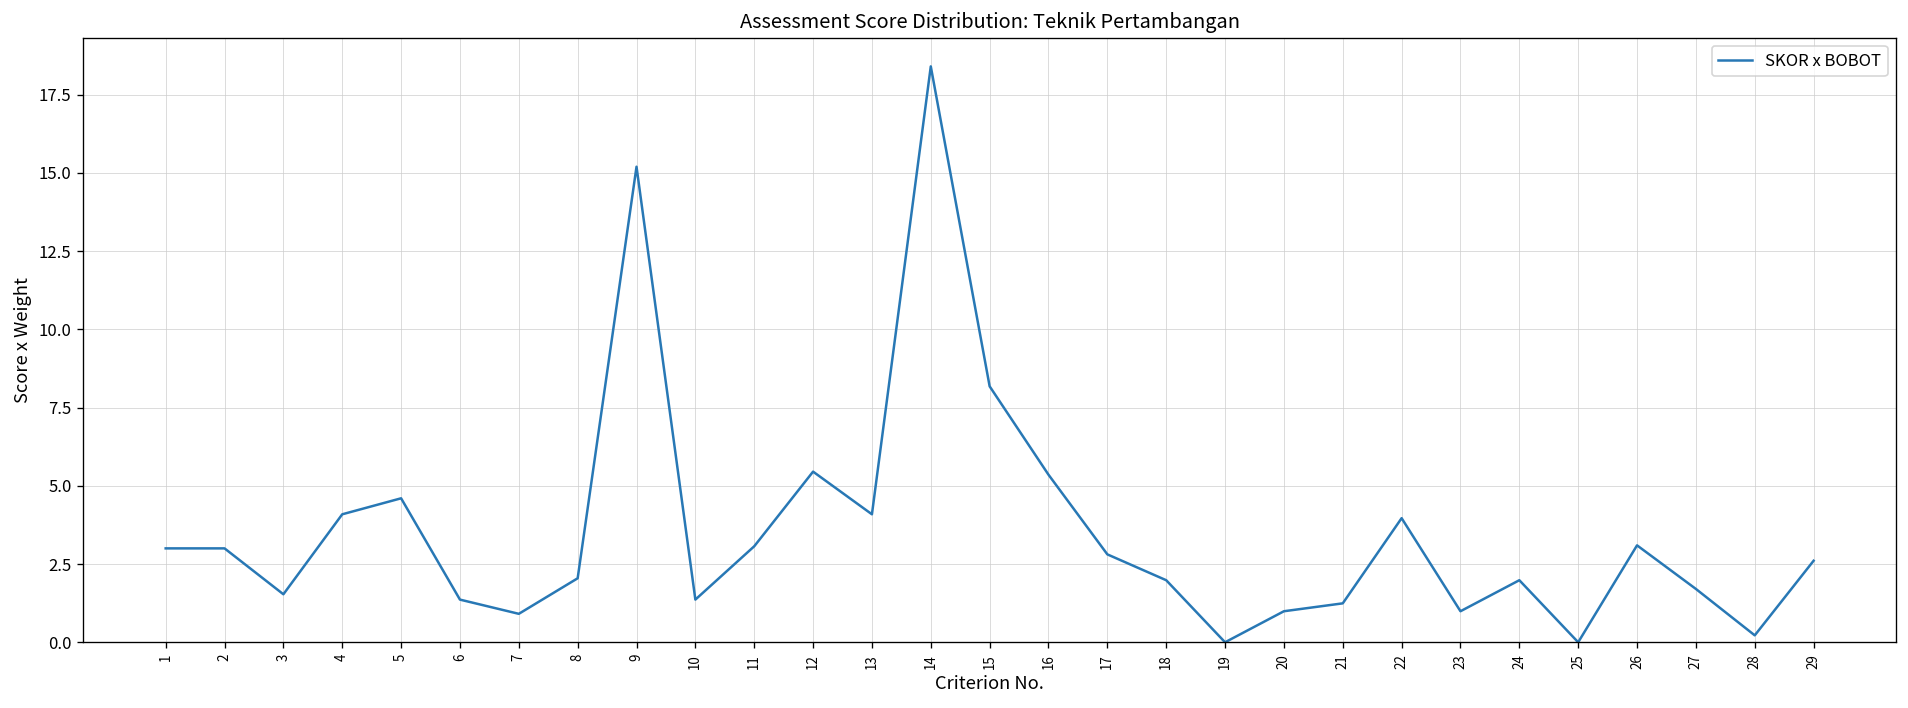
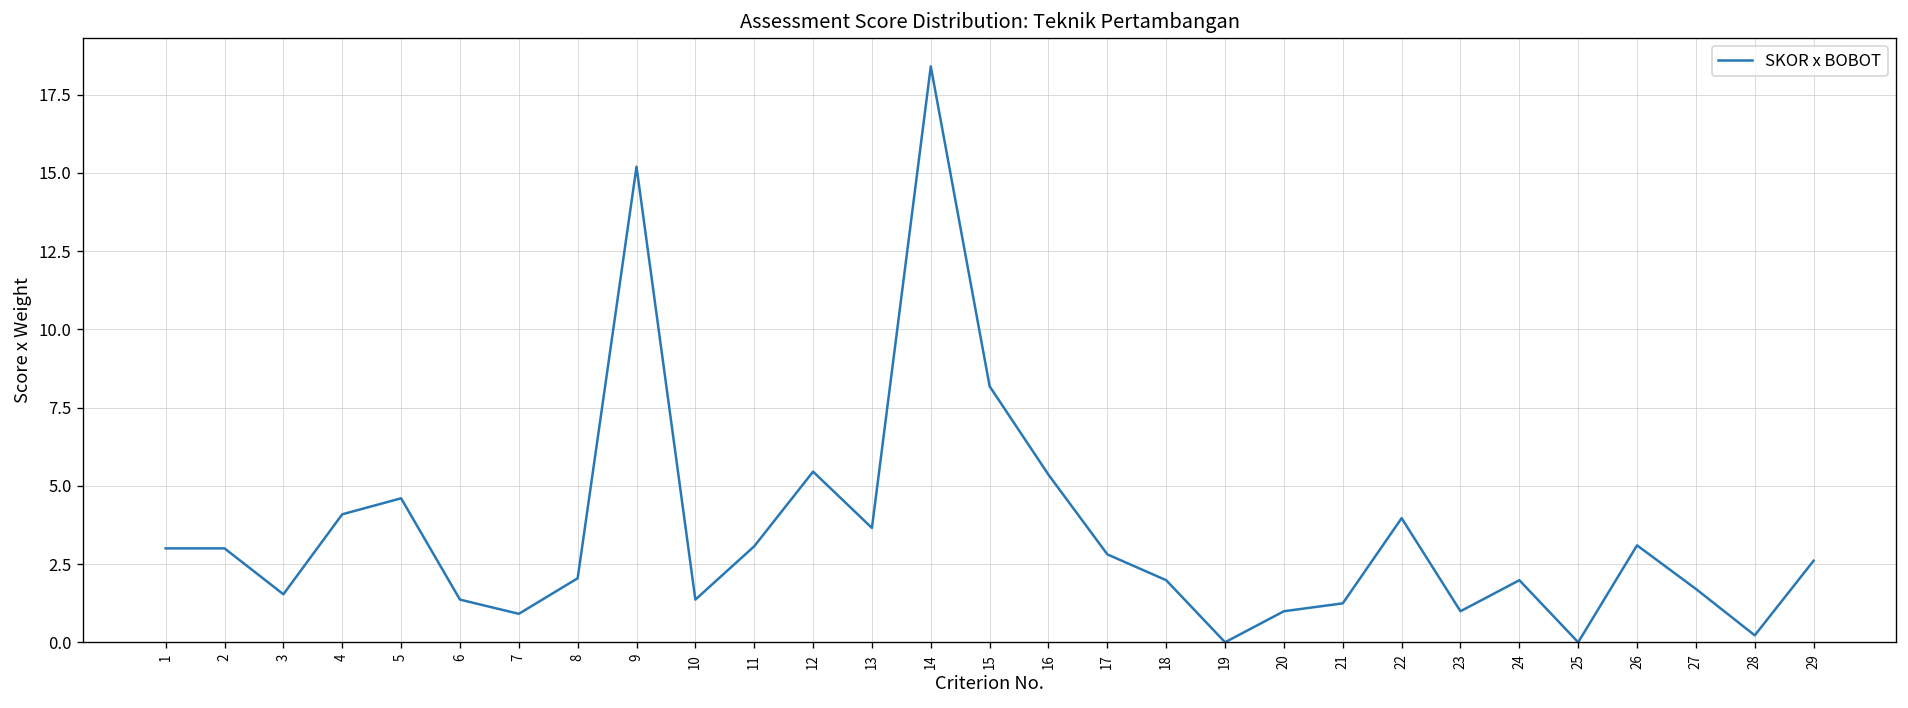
  {
    "1": 3.0,
    "2": 3.0,
    "3": 1.5,
    "4": 4.1,
    "5": 4.6,
    "6": 1.4,
    "7": 0.9,
    "8": 2.0,
    "9": 15.2,
    "10": 1.4,
    "11": 3.1,
    "12": 5.5,
-   "13": 4.1,
+   "13": 3.7,
    "14": 18.4,
    "15": 8.2,
    "16": 5.4,
    "17": 2.8,
    "18": 2.0,
    "19": 0.0,
    "20": 1.0,
    "21": 1.2,
    "22": 4.0,
    "23": 1.0,
    "24": 2.0,
    "25": 0.0,
    "26": 3.1,
    "27": 1.7,
    "28": 0.2,
    "29": 2.6
  }
